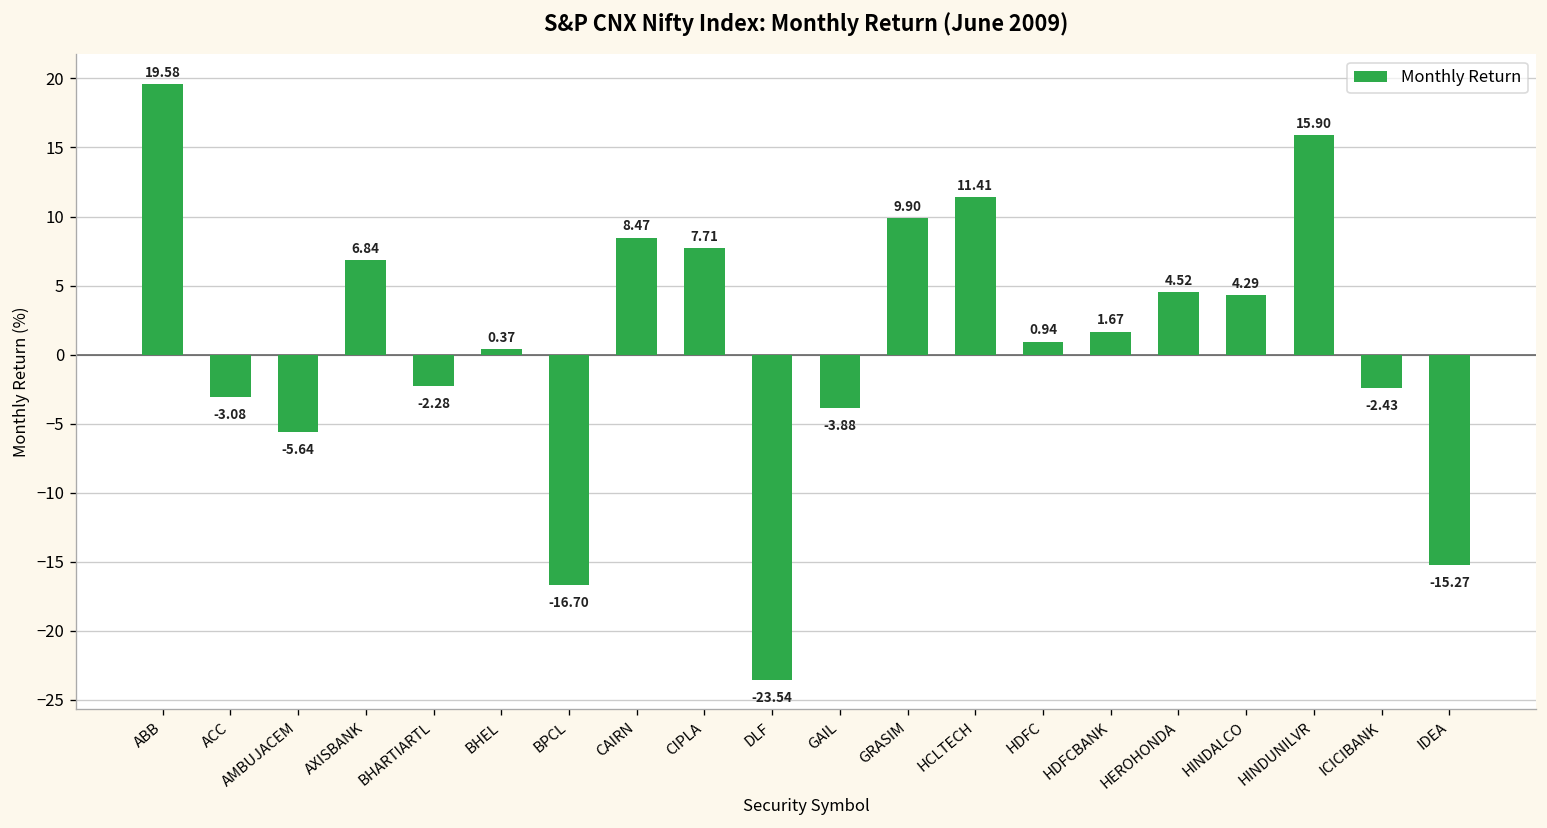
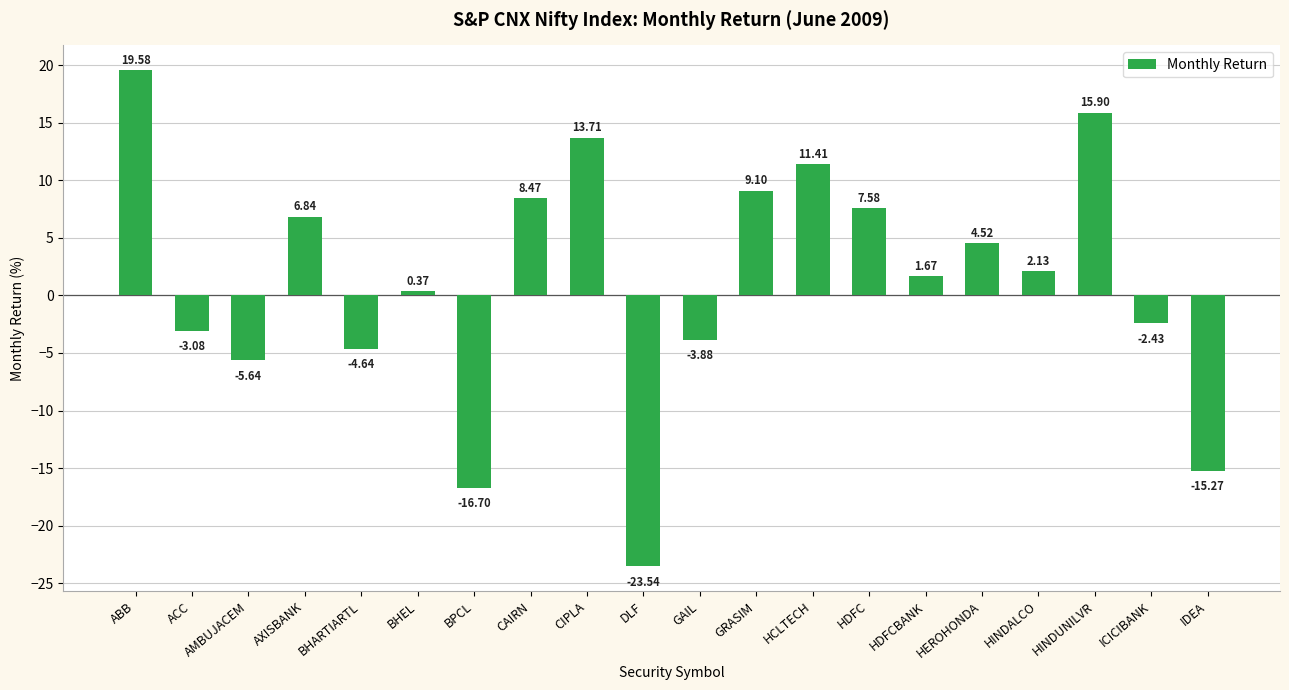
  {
    "ABB": 19.58,
    "ACC": -3.08,
    "AMBUJACEM": -5.64,
    "AXISBANK": 6.84,
-   "BHARTIARTL": -2.28,
+   "BHARTIARTL": -4.64,
    "BHEL": 0.37,
    "BPCL": -16.70,
    "CAIRN": 8.47,
-   "CIPLA": 7.71,
+   "CIPLA": 13.71,
    "DLF": -23.54,
    "GAIL": -3.88,
-   "GRASIM": 9.90,
+   "GRASIM": 9.10,
    "HCLTECH": 11.41,
-   "HDFC": 0.94,
+   "HDFC": 7.58,
    "HDFCBANK": 1.67,
    "HEROHONDA": 4.52,
-   "HINDALCO": 4.29,
+   "HINDALCO": 2.13,
    "HINDUNILVR": 15.90,
    "ICICIBANK": -2.43,
    "IDEA": -15.27
  }
